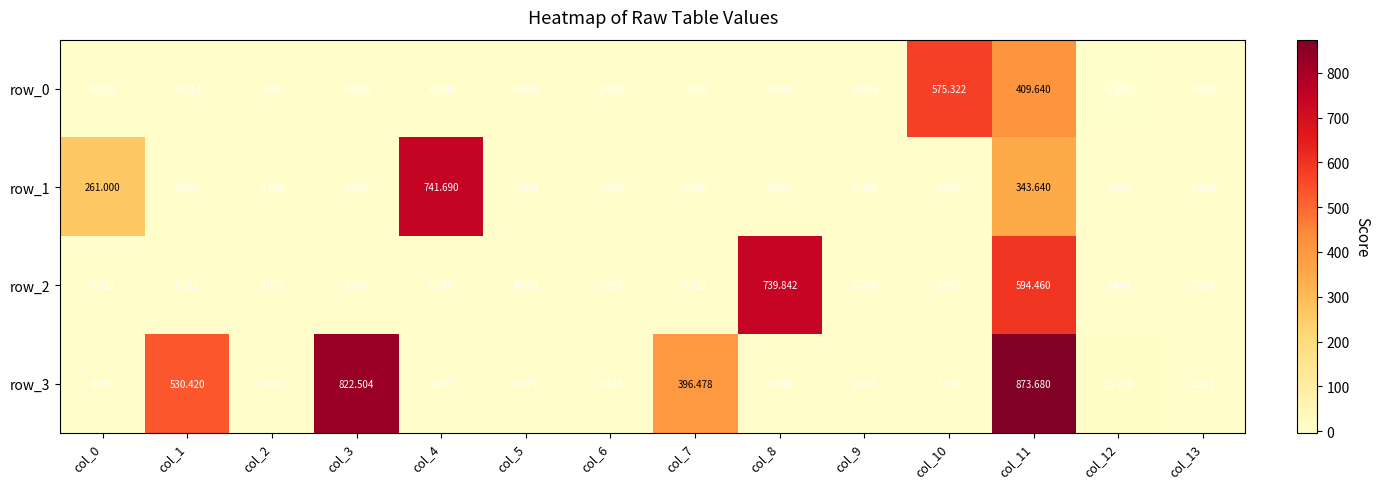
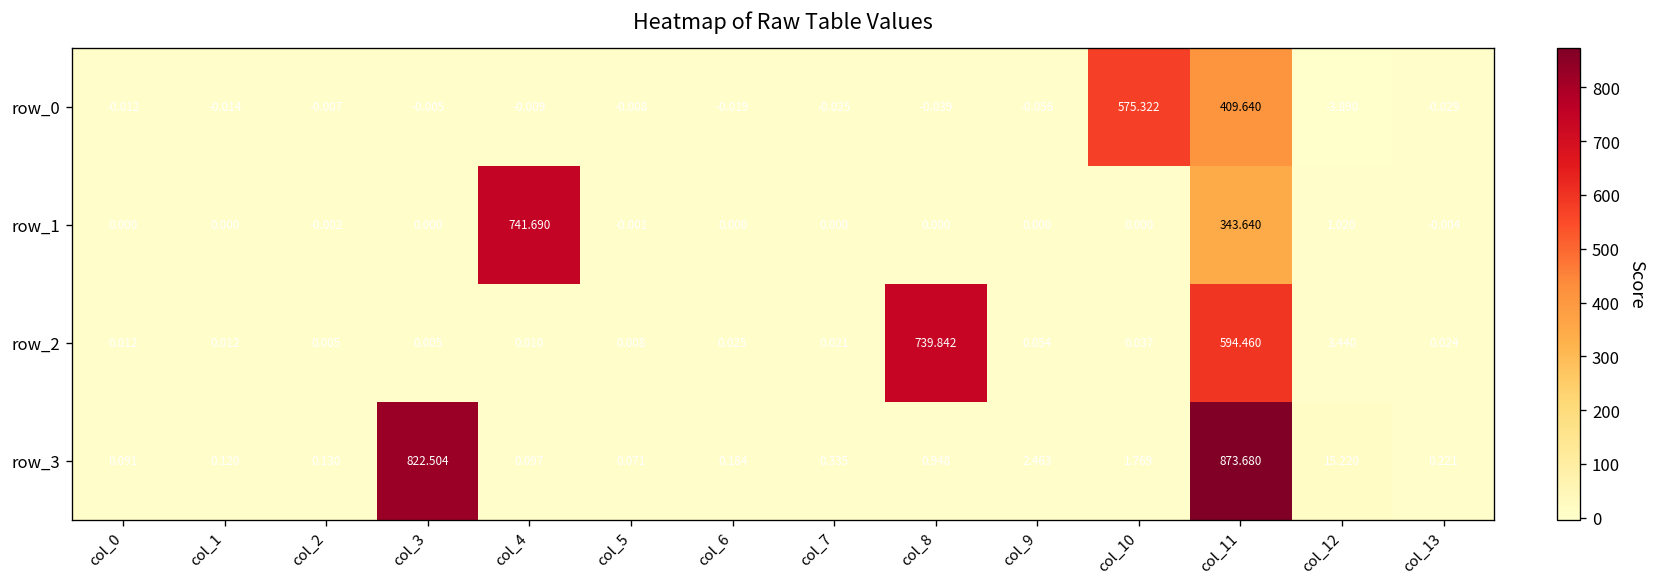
  {
    "row_0": {
      "col_0": -0.012,
      "col_1": -0.014,
      "col_2": -0.007,
      "col_3": -0.005,
      "col_4": -0.009,
      "col_5": -0.008,
      "col_6": -0.019,
      "col_7": -0.025,
      "col_8": -0.039,
      "col_9": -0.056,
      "col_10": 575.322,
      "col_11": 409.640,
      "col_12": -3.890,
      "col_13": -0.029
    },
    "row_1": {
-     "col_0": 261.000,
+     "col_0": 0.000,
      "col_1": 0.000,
      "col_2": -0.002,
      "col_3": 0.000,
      "col_4": 741.690,
      "col_5": -0.001,
      "col_6": 0.000,
      "col_7": 0.000,
      "col_8": 0.000,
      "col_9": 0.000,
      "col_10": 0.000,
      "col_11": 343.640,
      "col_12": 1.020,
      "col_13": -0.004
    },
    "row_2": {
      "col_0": 0.012,
      "col_1": 0.012,
      "col_2": 0.005,
      "col_3": 0.005,
      "col_4": 0.010,
      "col_5": 0.008,
      "col_6": 0.025,
      "col_7": 0.021,
      "col_8": 739.842,
      "col_9": 0.054,
      "col_10": 0.037,
      "col_11": 594.460,
      "col_12": 3.440,
      "col_13": 0.024
    },
    "row_3": {
      "col_0": 0.091,
-     "col_1": 530.420,
+     "col_1": 0.120,
      "col_2": 0.130,
      "col_3": 822.504,
      "col_4": 0.097,
      "col_5": 0.071,
      "col_6": 0.184,
-     "col_7": 396.478,
+     "col_7": 0.335,
      "col_8": 0.948,
      "col_9": 2.463,
      "col_10": 1.769,
      "col_11": 873.680,
      "col_12": 15.220,
      "col_13": 0.221
    }
  }
